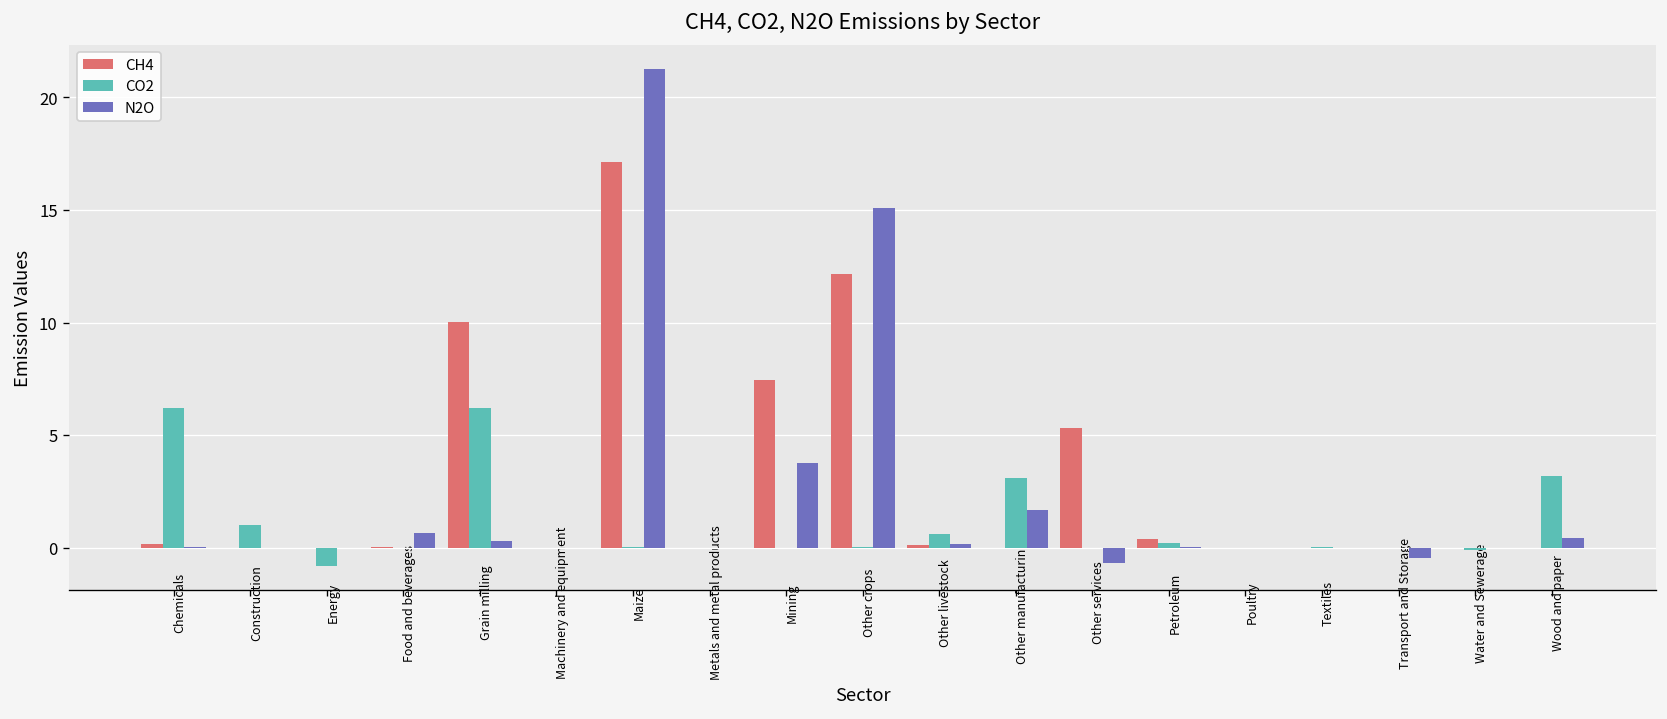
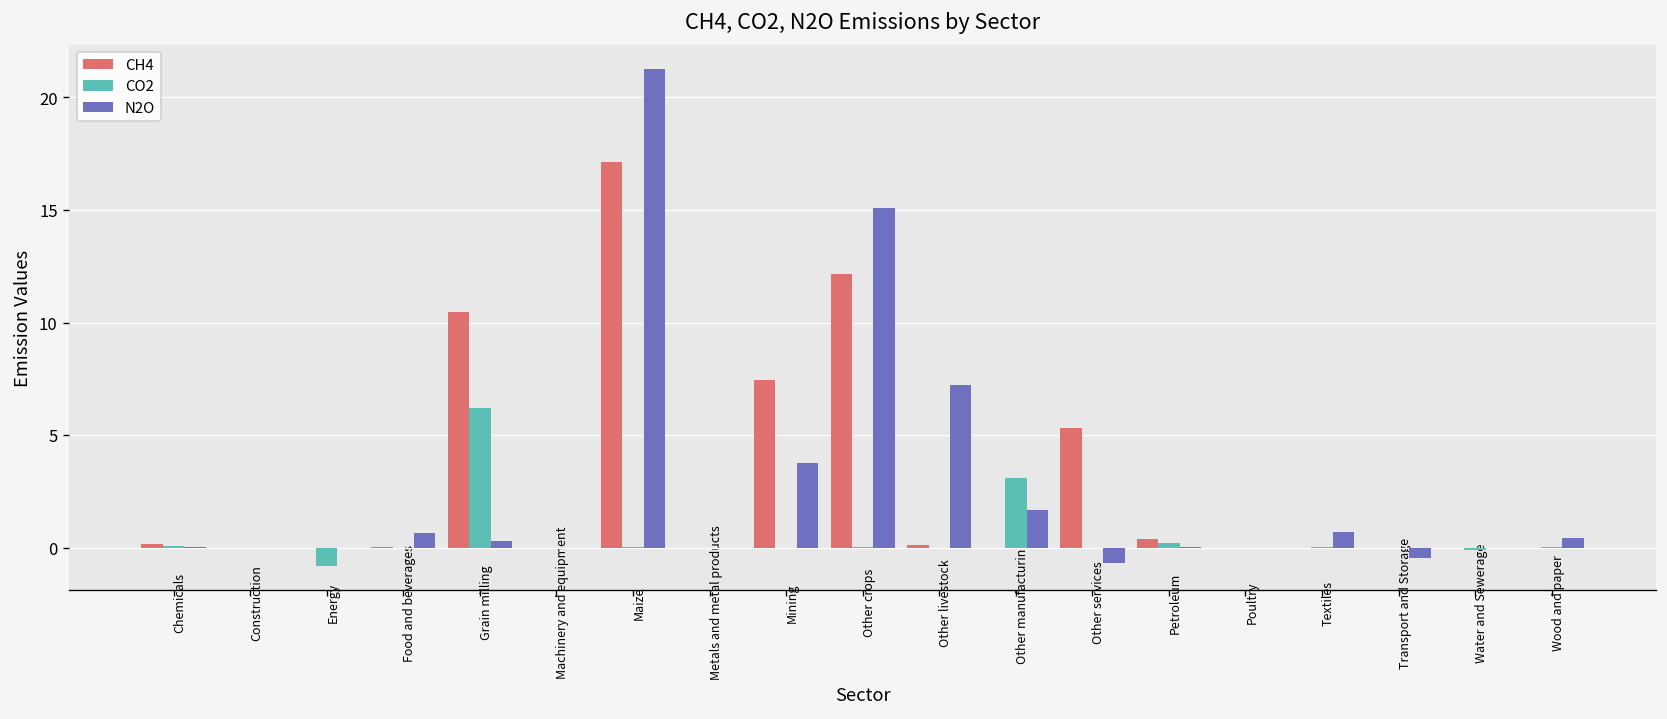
  {
    "CH4": {
      "Chemicals": 0.1,
-     "Grain milling": 10.0,
+     "Grain milling": 10.4,
      "Maize": 17.1,
      "Mining": 7.4,
      "Other crops": 12.2,
      "Other services": 5.3,
      "Petroleum": 0.4
    },
    "CO2": {
-     "Chemicals": 6.2,
-     "Construction": 1,
+     "Chemicals": 0.1,
+     "Construction": 0,
      "Energy": -0.8,
      "Grain milling": 6.2,
-     "Other livestock": 0.6,
+     "Other livestock": 0.0,
      "Other manufacturing": 3.1,
      "Petroleum": 0.2,
-     "Wood and paper": 3.2
+     "Wood and paper": 0.0
    },
    "N2O": {
      "Food and beverages": 0.6,
      "Grain milling": 0.3,
      "Maize": 21.2,
      "Mining": 3.7,
      "Other crops": 15.1,
-     "Other livestock": 0.2,
+     "Other livestock": 7.2,
      "Other manufacturing": 1.7,
      "Other services": -0.7,
-     "Textiles": 0.0,
+     "Textiles": 0.7,
      "Transport and Storage": -0.5,
      "Wood and paper": 0.4
    }
  }
